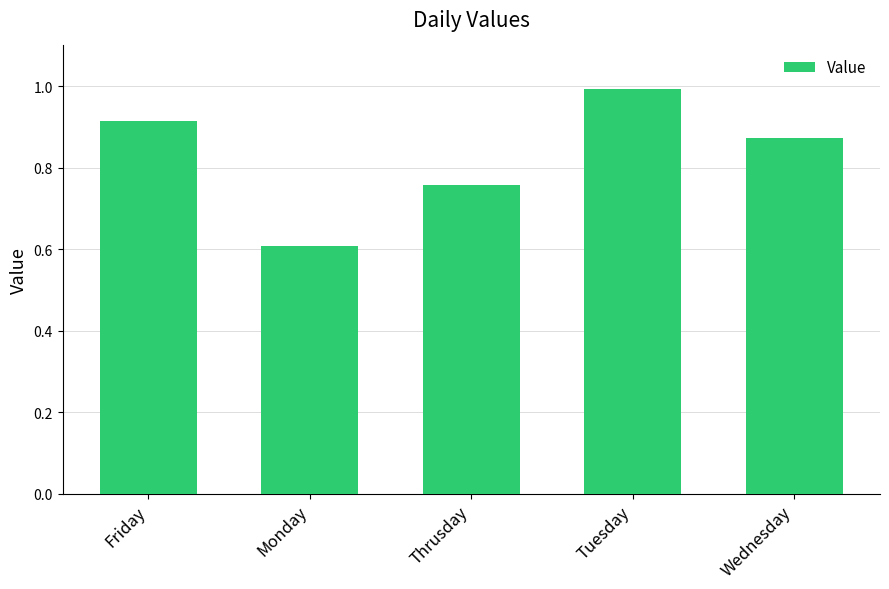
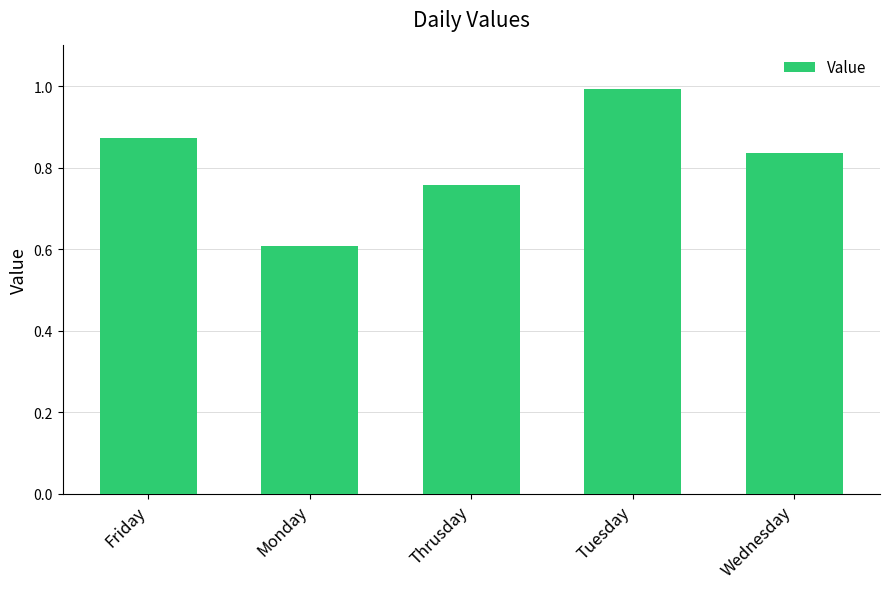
  {
-   "Friday": 0.92,
+   "Friday": 0.87,
    "Monday": 0.61,
    "Thrusday": 0.76,
    "Tuesday": 0.99,
-   "Wednesday": 0.87
+   "Wednesday": 0.84
  }
